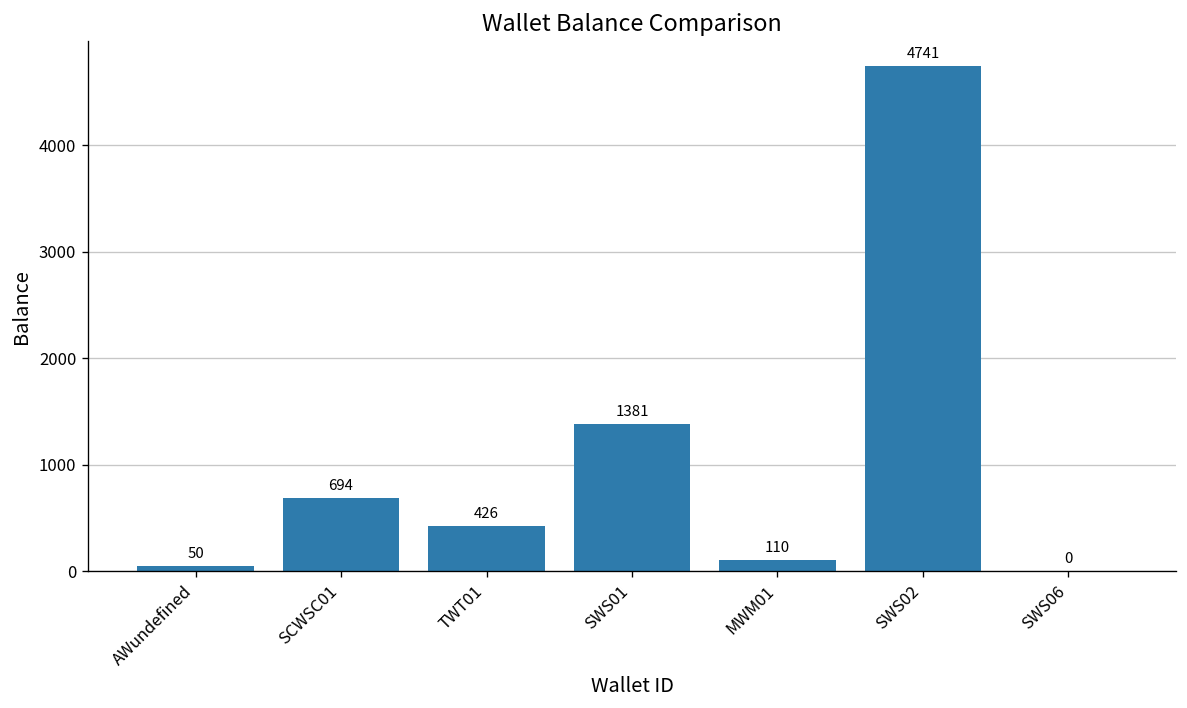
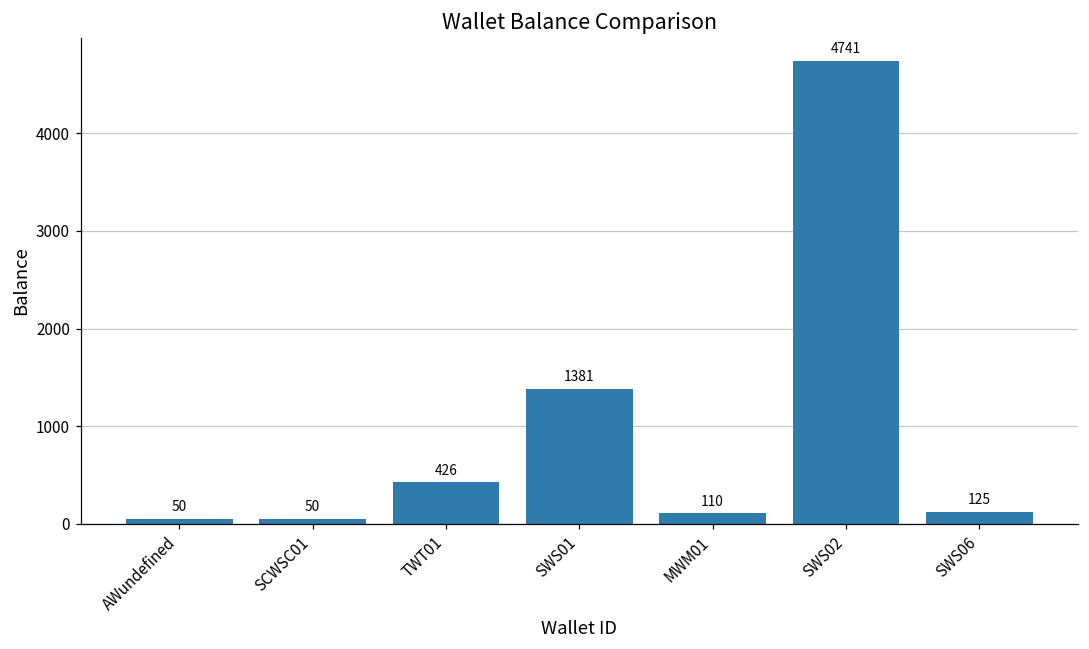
  {
    "AWundefined": 50,
-   "SCWSC01": 694,
+   "SCWSC01": 50,
    "TWT01": 426,
    "SWS01": 1381,
    "MWM01": 110,
    "SWS02": 4741,
-   "SWS06": 0
+   "SWS06": 125
  }
